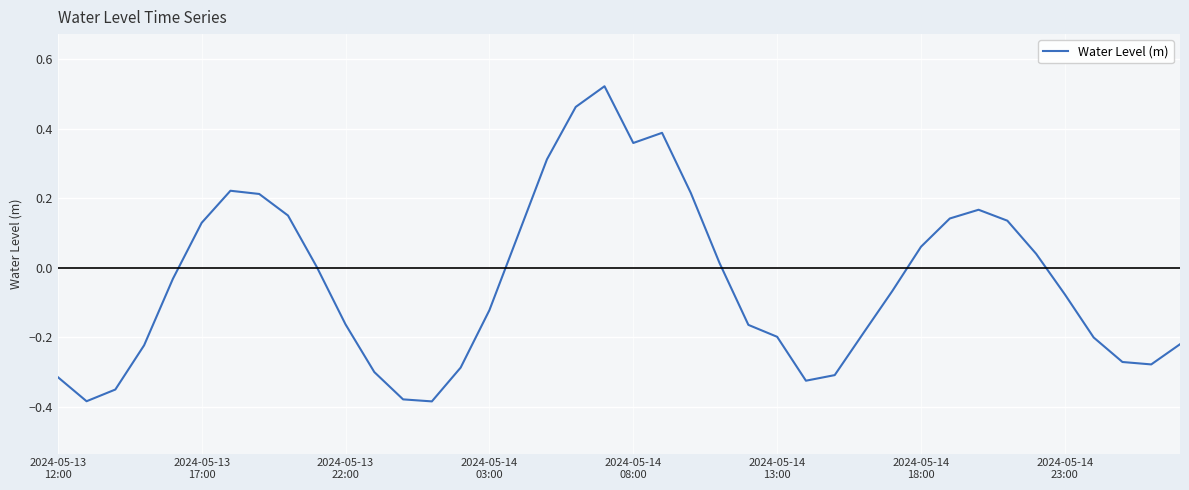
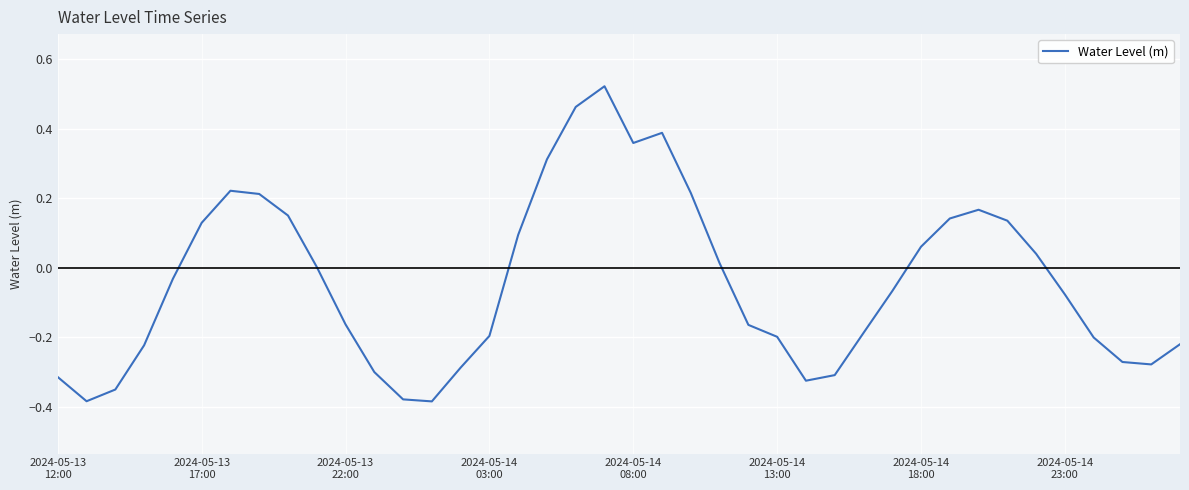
  {
    "2024-05-13 12:00": -0.31,
    "2024-05-13 17:00": 0.13,
    "2024-05-13 22:00": -0.16,
-   "2024-05-14 03:00": -0.12,
+   "2024-05-14 03:00": -0.20,
    "2024-05-14 08:00": 0.36,
    "2024-05-14 13:00": -0.20,
    "2024-05-14 18:00": 0.06,
    "2024-05-14 23:00": -0.08
  }
